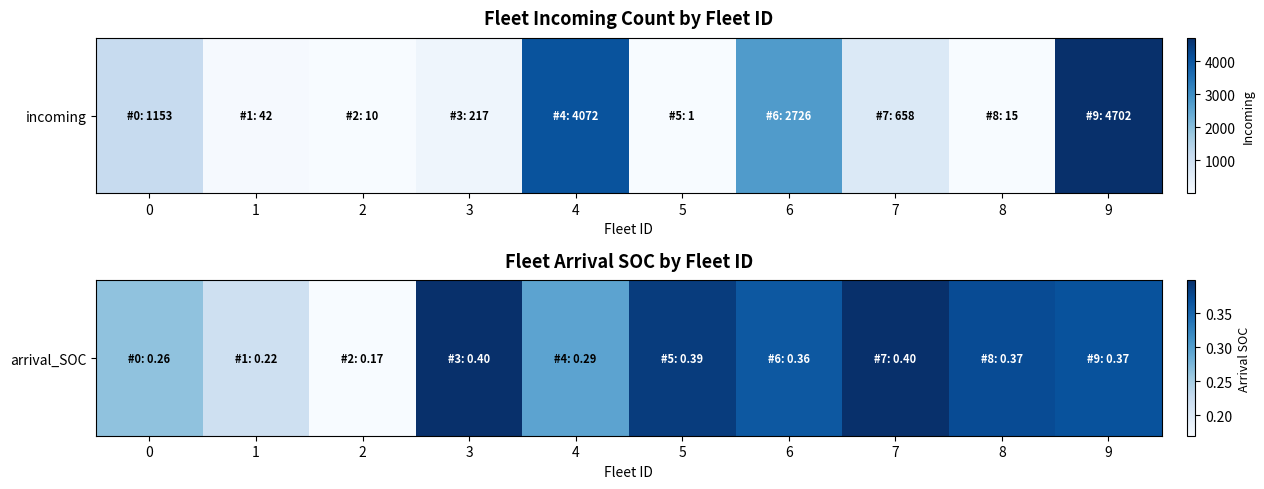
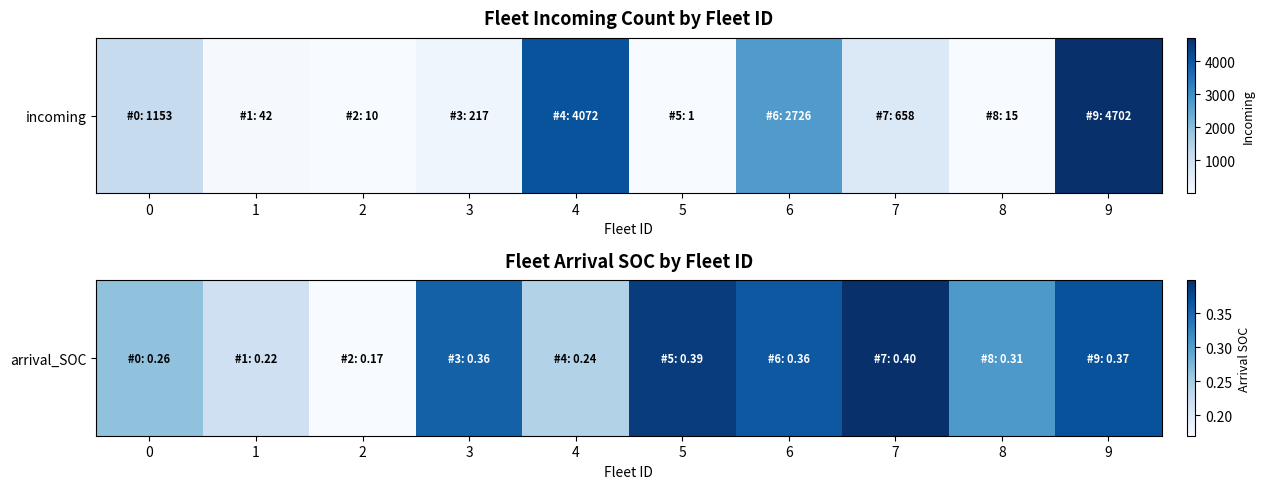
  {
    "Fleet Arrival SOC by Fleet ID": {
      "arrival_SOC": {
-       "3": 0.40,
-       "4": 0.29,
-       "8": 0.37
+       "3": 0.36,
+       "4": 0.24,
+       "8": 0.31
      }
    }
  }
